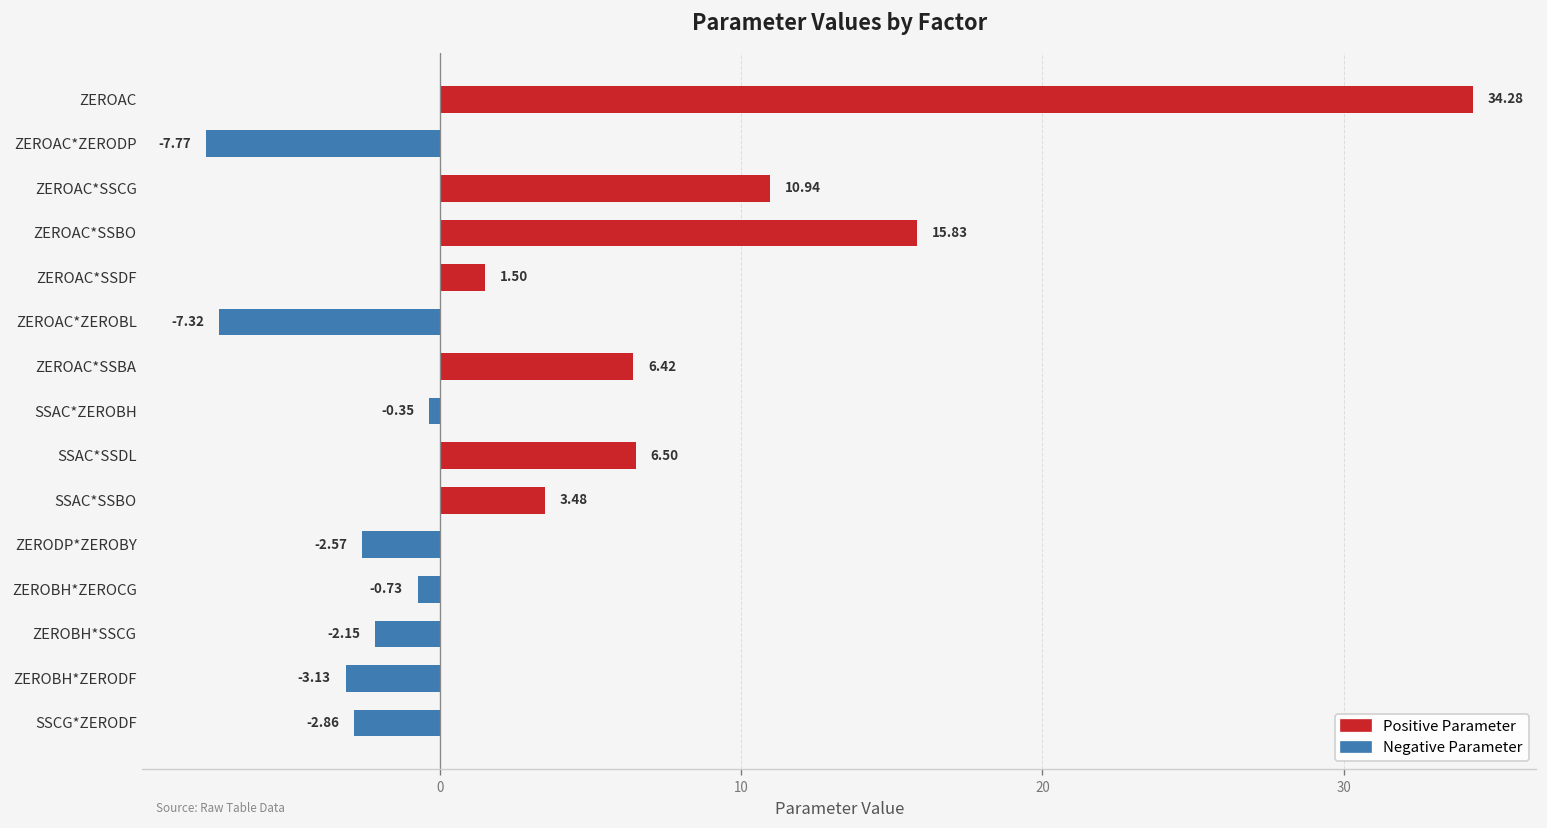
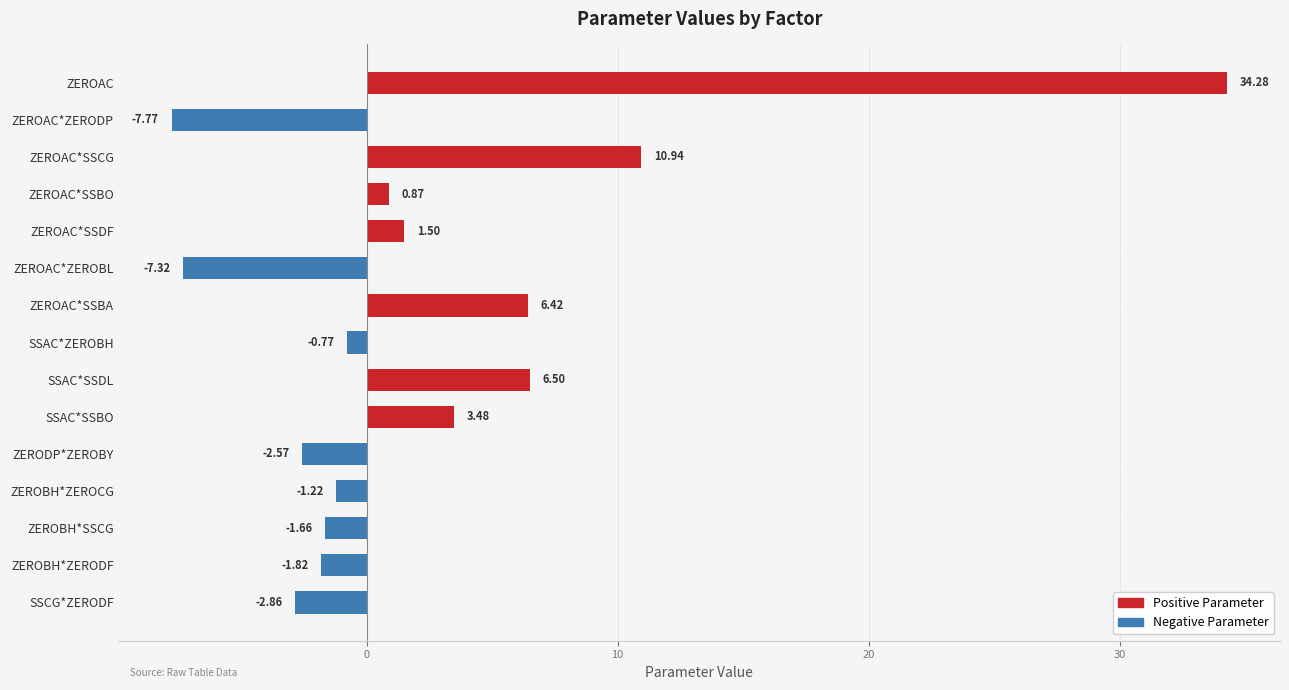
  {
    "ZEROAC": 34.28,
    "ZEROAC*ZERODP": -7.77,
    "ZEROAC*SSCG": 10.94,
-   "ZEROAC*SSBO": 15.83,
+   "ZEROAC*SSBO": 0.87,
    "ZEROAC*SSDF": 1.50,
    "ZEROAC*ZEROBL": -7.32,
    "ZEROAC*SSBA": 6.42,
-   "SSAC*ZEROBH": -0.35,
+   "SSAC*ZEROBH": -0.77,
    "SSAC*SSDL": 6.50,
    "SSAC*SSBO": 3.48,
    "ZERODP*ZEROBY": -2.57,
-   "ZEROBH*ZEROCG": -0.73,
-   "ZEROBH*SSCG": -2.15,
-   "ZEROBH*ZERODF": -3.13,
+   "ZEROBH*ZEROCG": -1.22,
+   "ZEROBH*SSCG": -1.66,
+   "ZEROBH*ZERODF": -1.82,
    "SSCG*ZERODF": -2.86
  }
